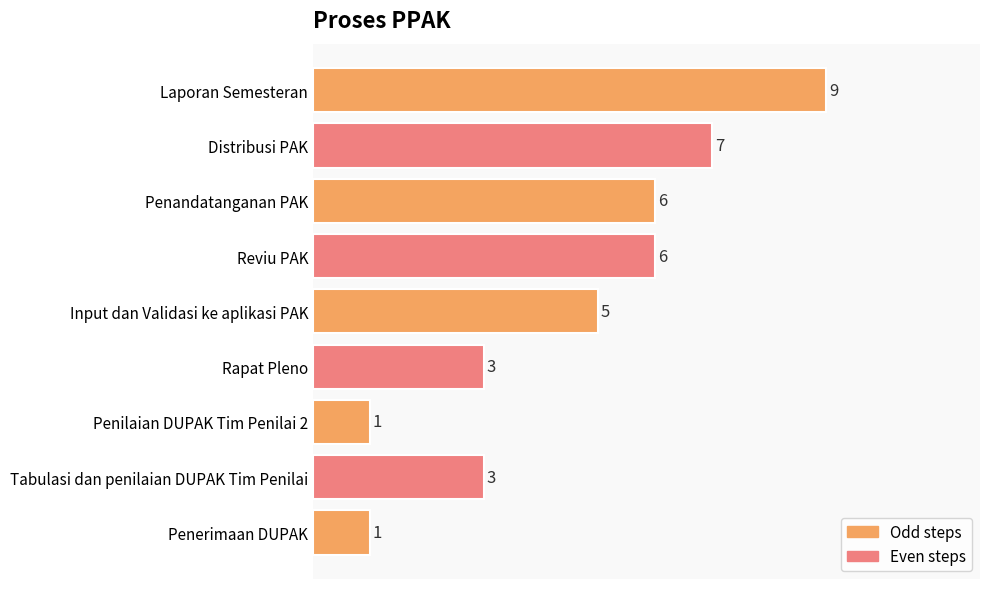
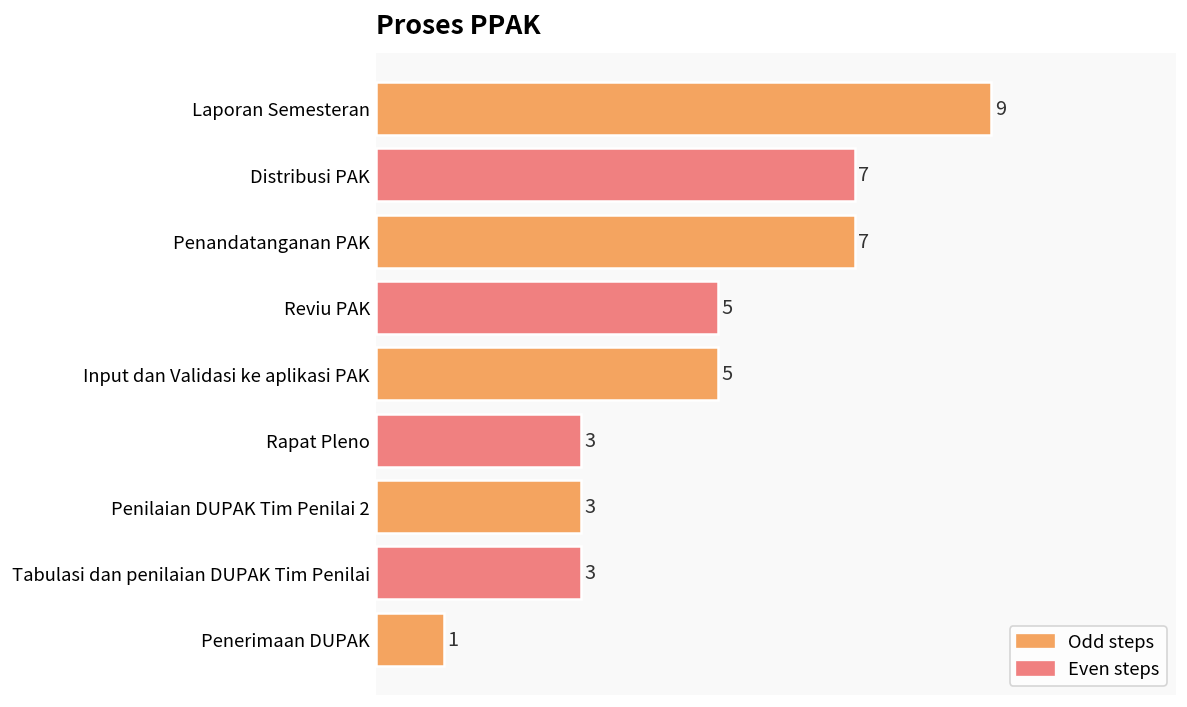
  {
    "Laporan Semesteran": 9,
    "Distribusi PAK": 7,
-   "Penandatanganan PAK": 6,
-   "Reviu PAK": 6,
+   "Penandatanganan PAK": 7,
+   "Reviu PAK": 5,
    "Input dan Validasi ke aplikasi PAK": 5,
    "Rapat Pleno": 3,
-   "Penilaian DUPAK Tim Penilai 2": 1,
+   "Penilaian DUPAK Tim Penilai 2": 3,
    "Tabulasi dan penilaian DUPAK Tim Penilai": 3,
    "Penerimaan DUPAK": 1
  }
